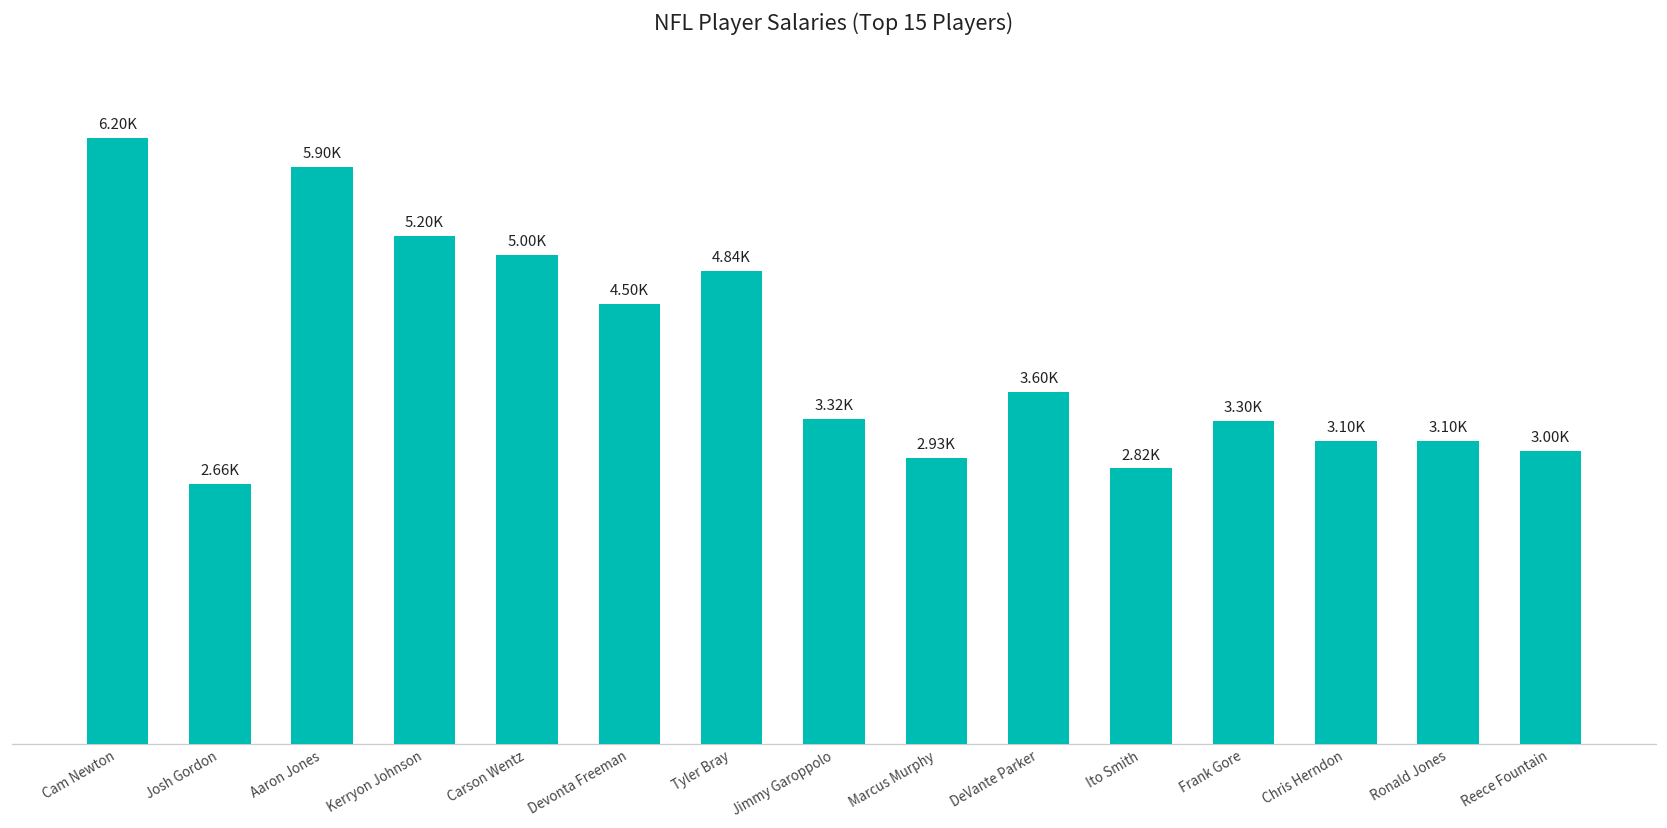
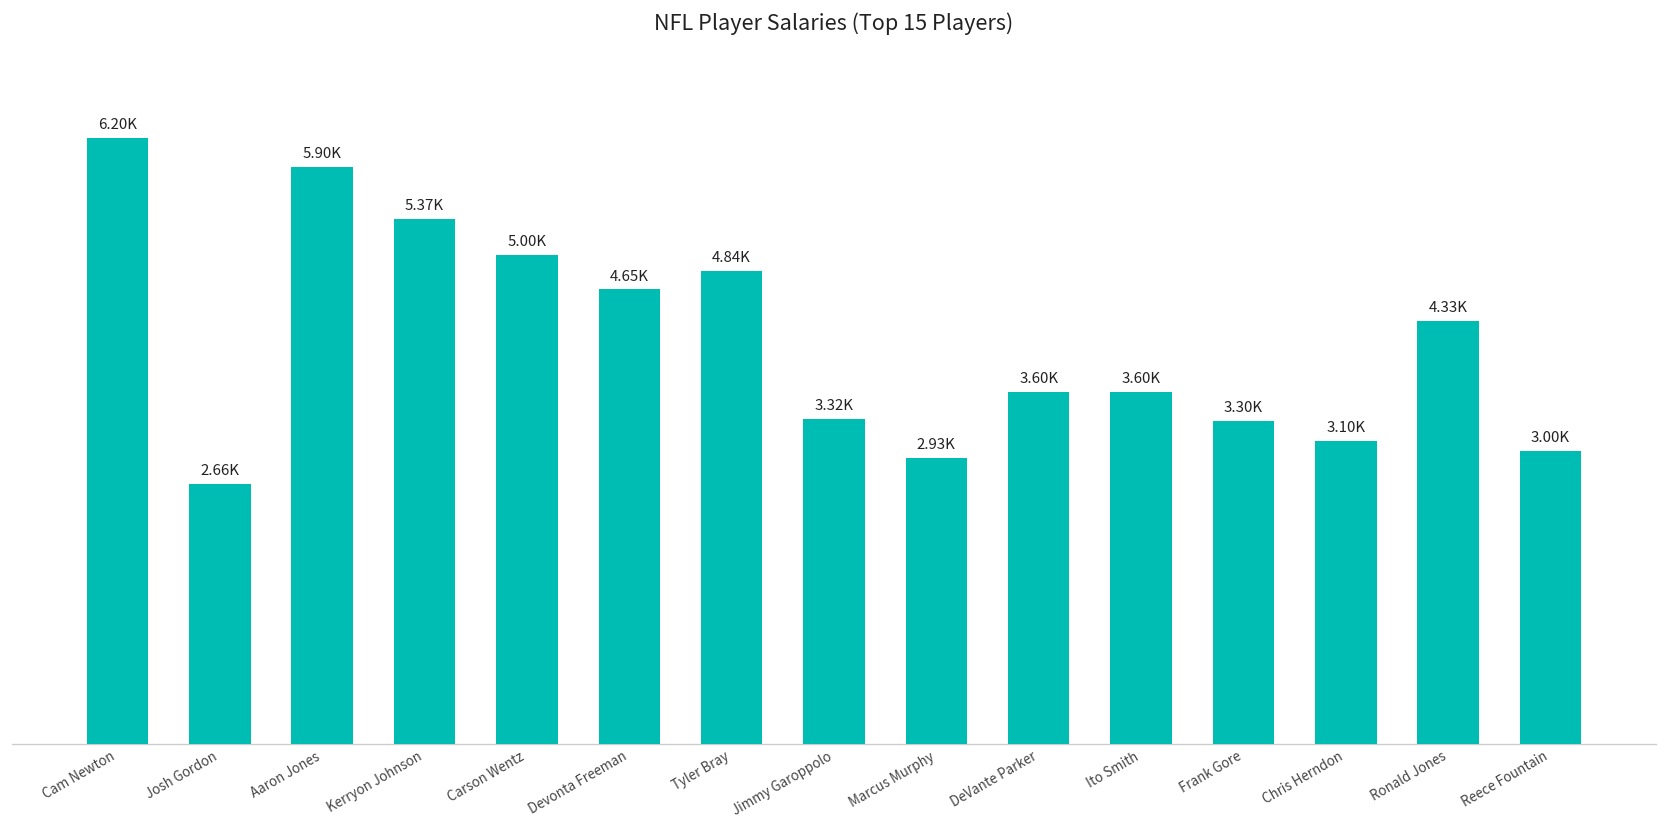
  {
    "Cam Newton": "6.20K",
    "Josh Gordon": "2.66K",
    "Aaron Jones": "5.90K",
-   "Kerryon Johnson": "5.20K",
+   "Kerryon Johnson": "5.37K",
    "Carson Wentz": "5.00K",
-   "Devonta Freeman": "4.50K",
+   "Devonta Freeman": "4.65K",
    "Tyler Bray": "4.84K",
    "Jimmy Garoppolo": "3.32K",
    "Marcus Murphy": "2.93K",
    "DeVante Parker": "3.60K",
-   "Ito Smith": "2.82K",
+   "Ito Smith": "3.60K",
    "Frank Gore": "3.30K",
    "Chris Herndon": "3.10K",
-   "Ronald Jones": "3.10K",
+   "Ronald Jones": "4.33K",
    "Reece Fountain": "3.00K"
  }
